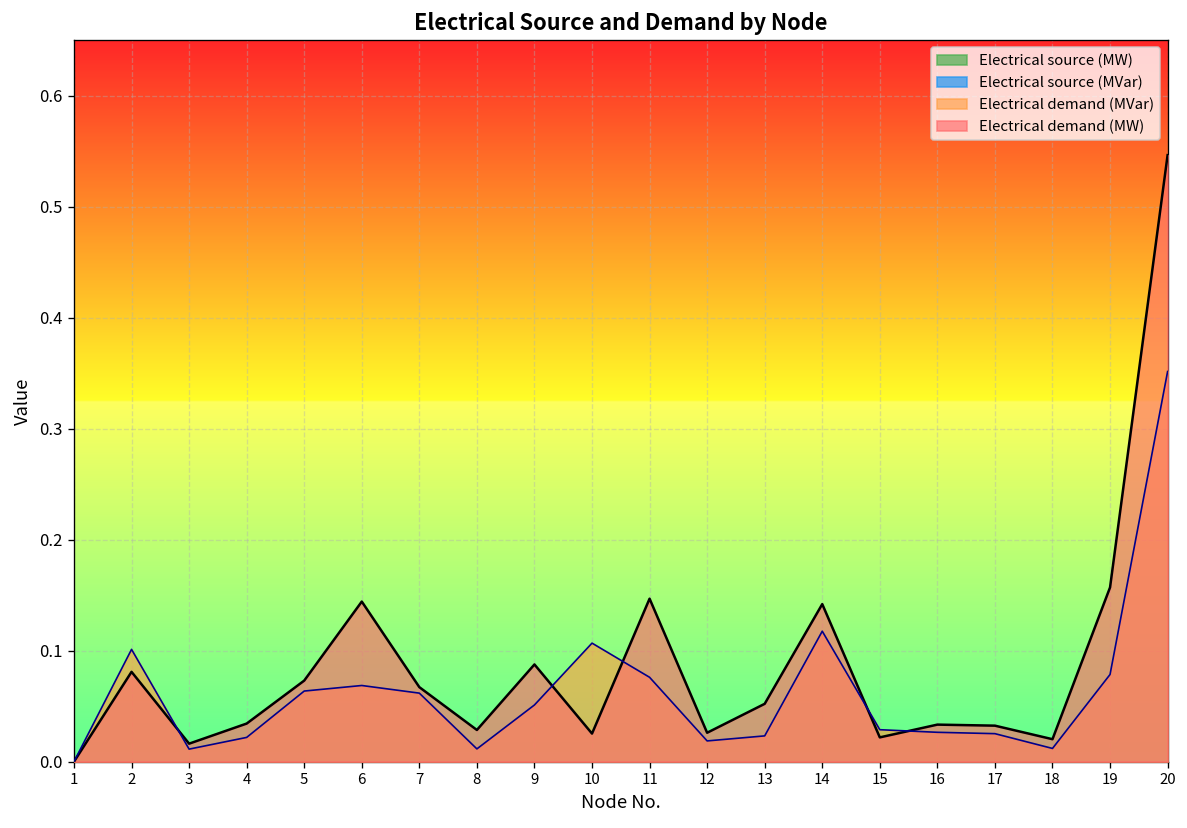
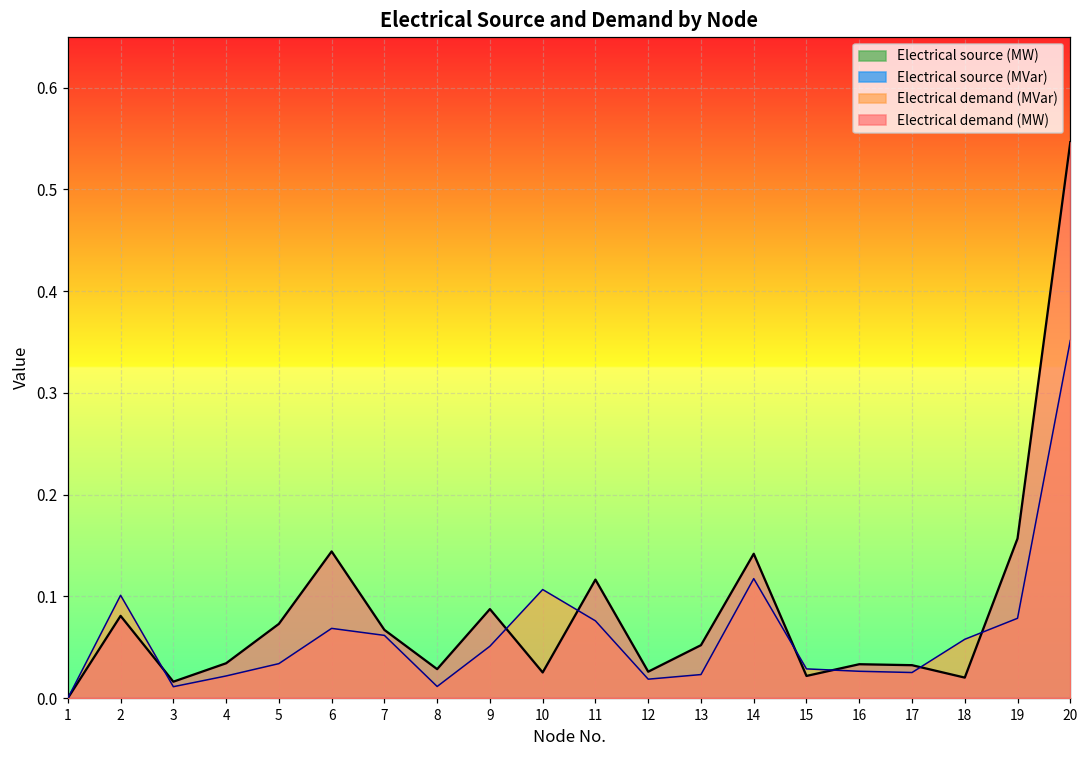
  {
    "Electrical source (MVar)": {
      "2": 0.00,
      "3": 0.00,
      "4": 0.00,
      "5": 0.00,
      "6": 0.00,
      "7": 0.00,
      "8": 0.00,
      "9": 0.00,
      "10": 0.00,
      "11": 0.00,
      "12": 0.00,
      "13": 0.00,
      "14": 0.00,
      "15": 0.00,
      "16": 0.00,
      "17": 0.00,
      "18": 0.00,
      "19": 0.00,
      "20": 0.00
    },
    "Electrical demand (MVar)": {
      "2": 0.10,
      "3": 0.01,
      "4": 0.02,
-     "5": 0.06,
+     "5": 0.03,
      "6": 0.07,
      "7": 0.06,
      "8": 0.01,
      "9": 0.05,
      "10": 0.11,
      "11": 0.08,
      "12": 0.02,
      "13": 0.02,
      "14": 0.12,
      "15": 0.03,
      "16": 0.03,
      "17": 0.03,
-     "18": 0.01,
+     "18": 0.06,
      "19": 0.08,
      "20": 0.35
    },
    "Electrical demand (MW)": {
      "2": 0.08,
      "3": 0.02,
      "4": 0.03,
      "5": 0.07,
      "6": 0.14,
      "7": 0.07,
      "8": 0.03,
      "9": 0.09,
      "10": 0.03,
-     "11": 0.15,
+     "11": 0.12,
      "12": 0.03,
      "13": 0.05,
      "14": 0.14,
      "15": 0.02,
      "16": 0.03,
      "17": 0.03,
      "18": 0.02,
      "19": 0.16,
      "20": 0.55
    }
  }
